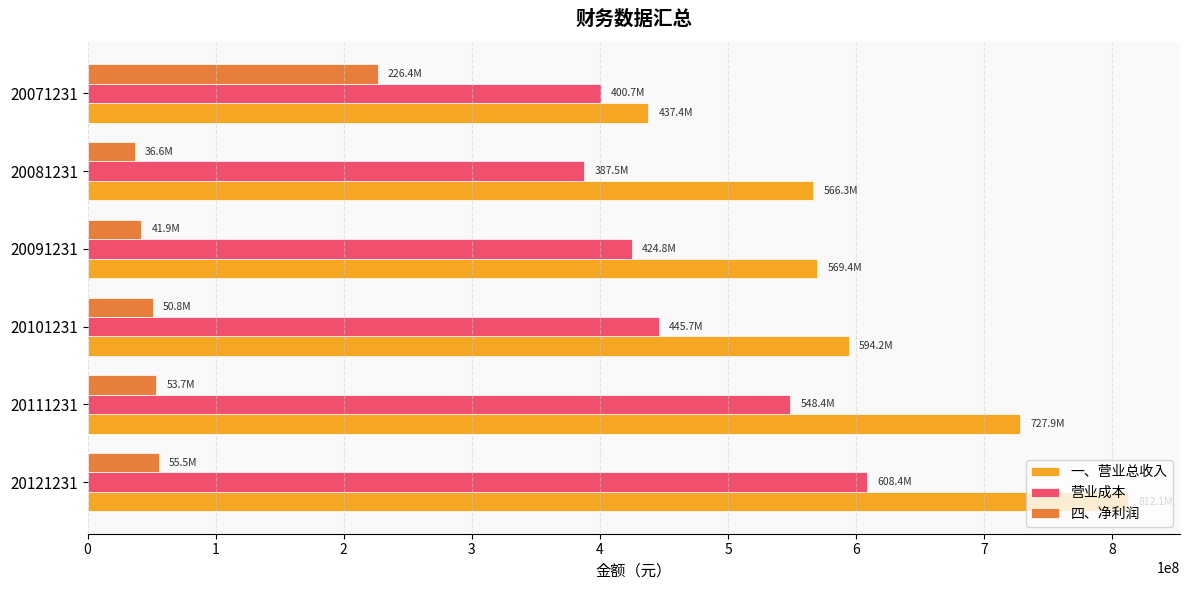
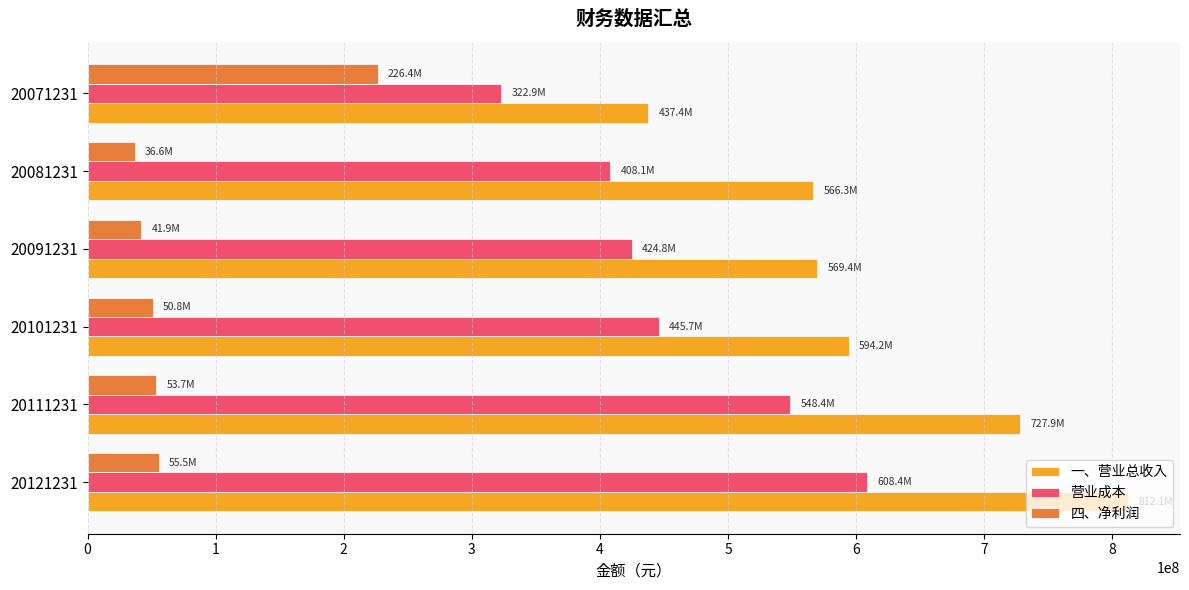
  {
    "营业成本": {
-     "20071231": "400.7M",
-     "20081231": "387.5M",
+     "20071231": "322.9M",
+     "20081231": "408.1M",
      "20091231": "424.8M",
      "20101231": "445.7M",
      "20111231": "548.4M",
      "20121231": "608.4M"
    }
  }
